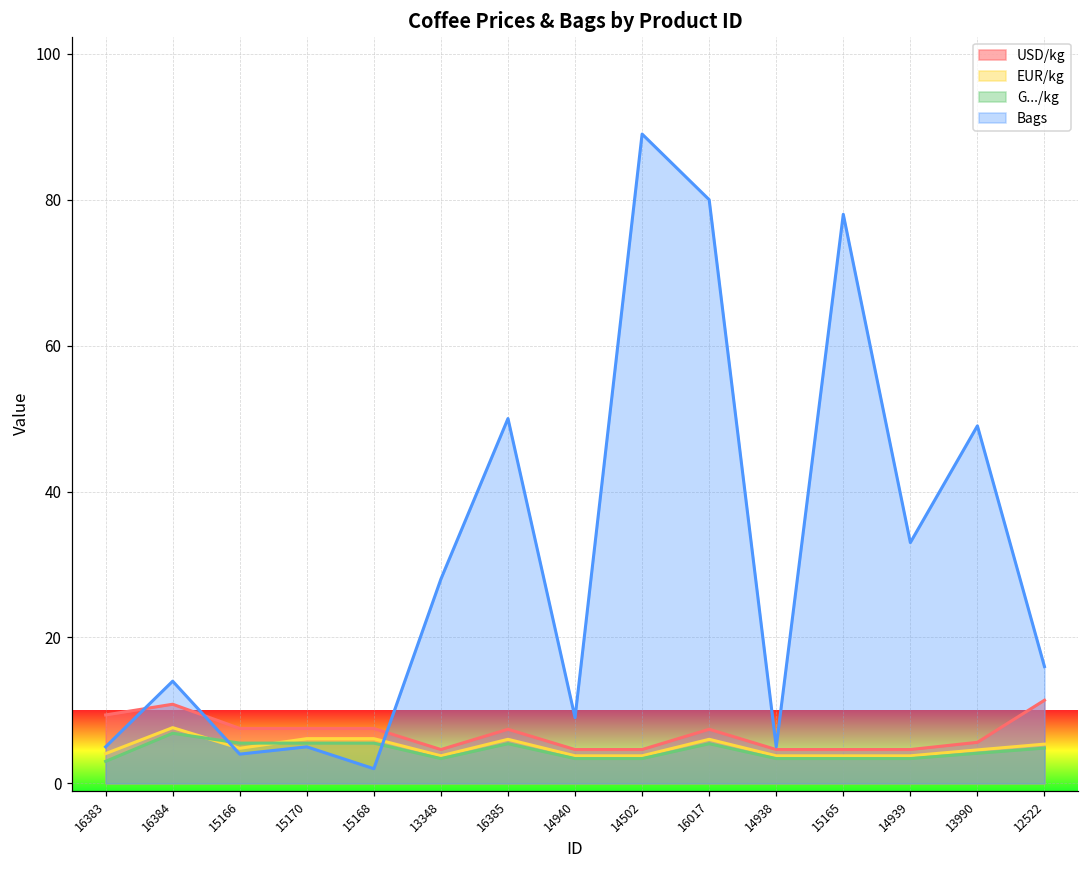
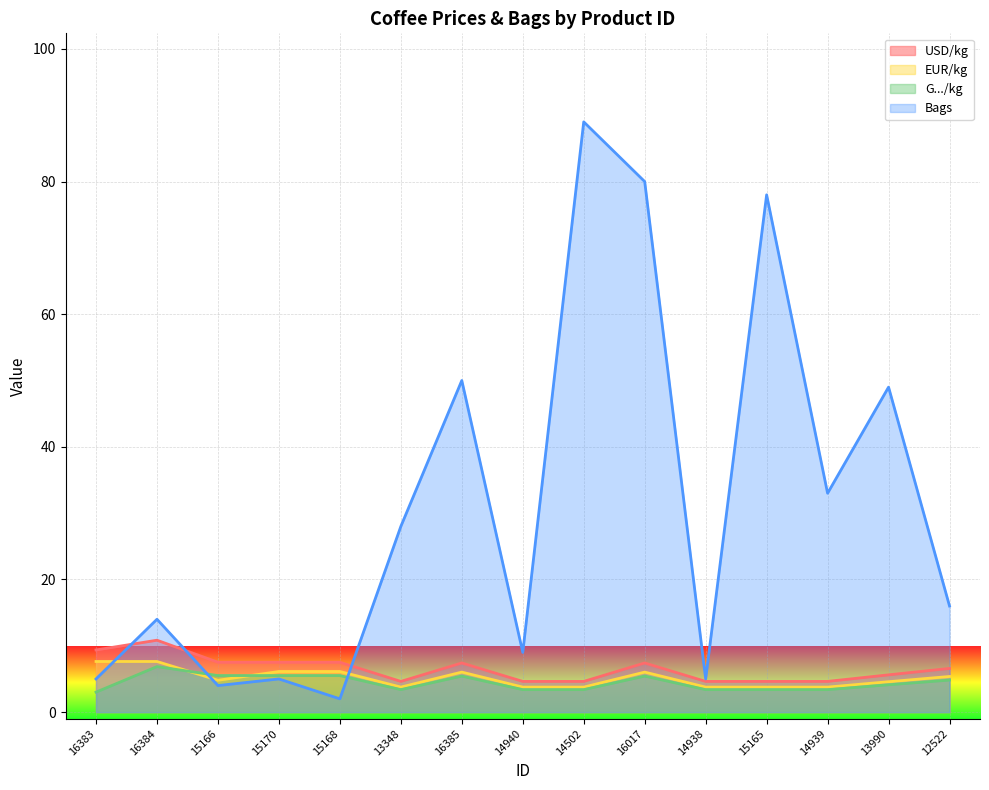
  {
    "USD/kg": {
      "16383": 9,
      "16384": 11,
      "15166": 8,
      "15170": 8,
      "15168": 8,
      "13348": 5,
      "16385": 7,
      "14940": 5,
      "14502": 5,
      "16017": 7,
      "15165": 5,
      "14939": 5,
      "13990": 6,
-     "12522": 11
+     "12522": 7
    },
    "EUR/kg": {
-     "16383": 4,
+     "16383": 8,
      "16384": 8,
      "15166": 5,
      "15170": 6,
      "15168": 6,
      "16385": 6,
      "16017": 6,
      "13990": 5,
      "12522": 5
    },
    "G.../kg": {
      "16383": 3,
      "16384": 7,
      "15166": 6,
      "15170": 6,
      "15168": 6,
      "16385": 5,
      "16017": 5,
      "13990": 4,
      "12522": 5
    },
    "Bags": {
      "16383": 5,
      "16384": 14,
      "15166": 4,
      "15170": 5,
      "15168": 2,
      "13348": 28,
      "16385": 50,
      "14940": 9,
      "14502": 89,
      "16017": 80,
      "15165": 78,
      "14939": 33,
      "13990": 49,
      "12522": 16
    }
  }
